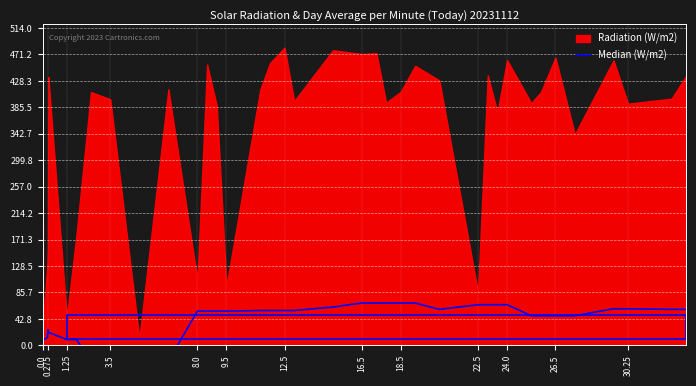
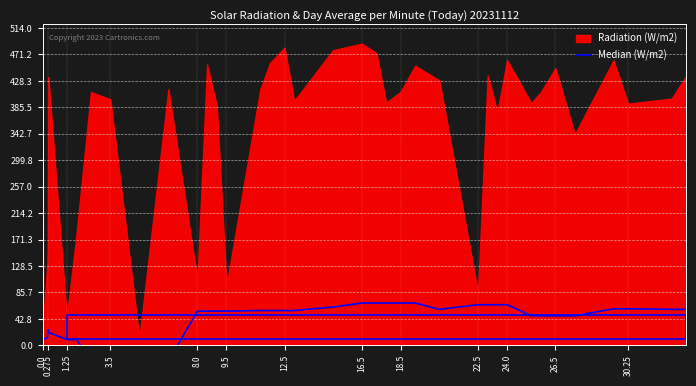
  {
    "Radiation (W/m2)": {
      "0.275": 160,
      "1.25": 50,
      "3.5": 400,
      "8.0": 110,
      "9.5": 100,
      "12.5": 480,
-     "16.5": 470,
+     "16.5": 490,
      "18.5": 410,
      "22.5": 90,
      "24.0": 460,
-     "26.5": 470,
+     "26.5": 450,
      "30.25": 390
    }
  }
